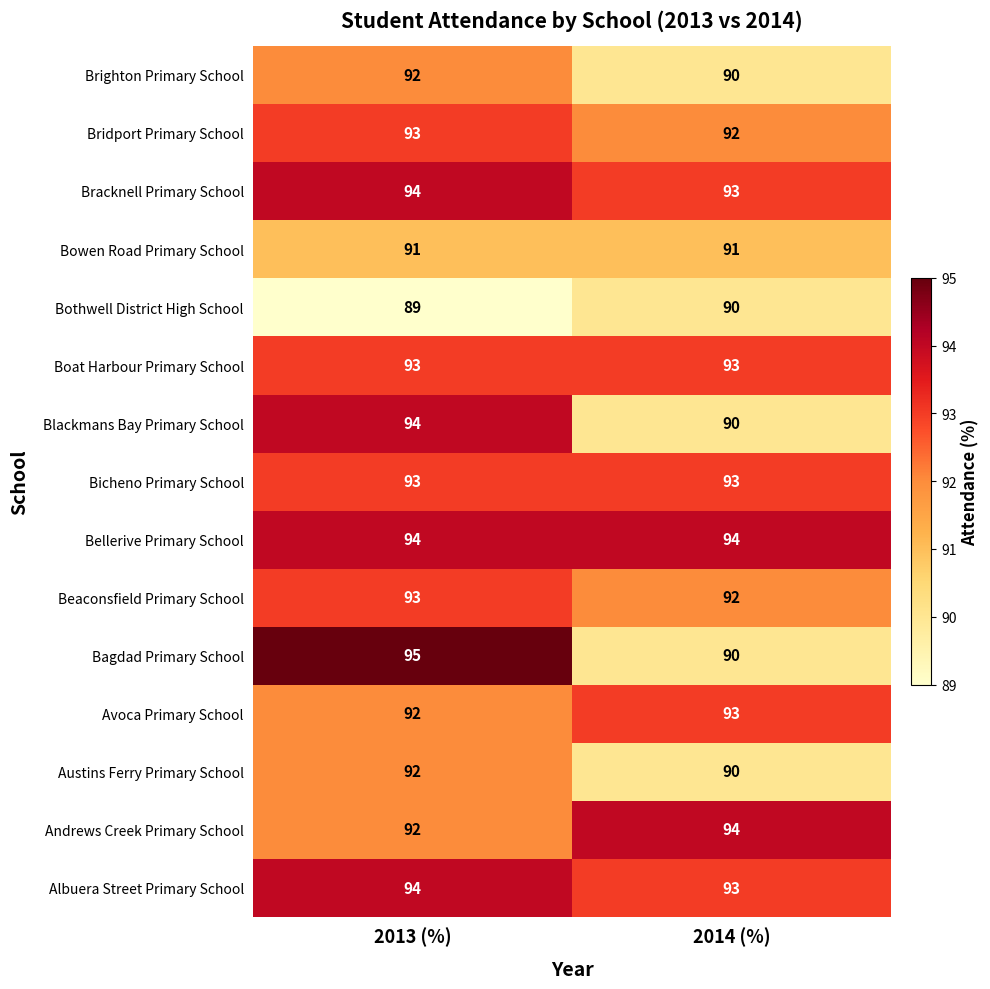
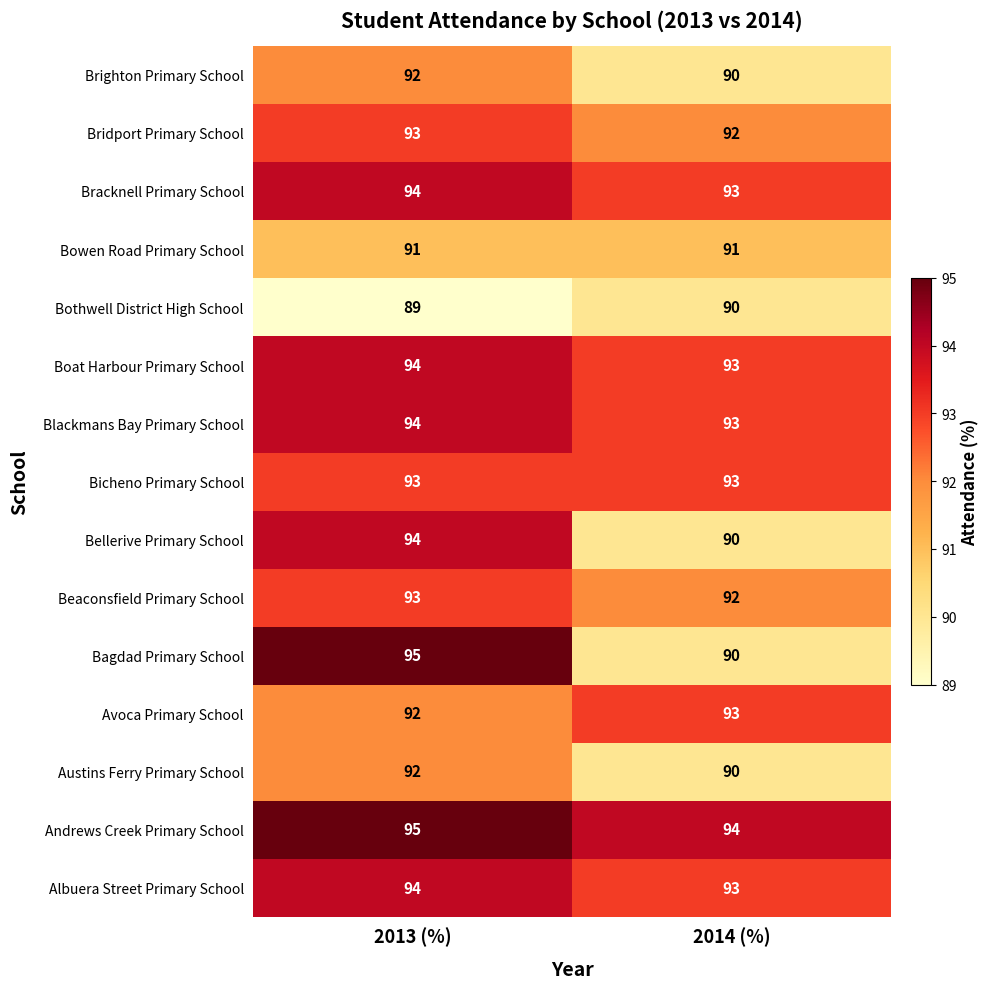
  {
    "Brighton Primary School": {
      "2013 (%)": 92,
      "2014 (%)": 90
    },
    "Bridport Primary School": {
      "2013 (%)": 93,
      "2014 (%)": 92
    },
    "Bracknell Primary School": {
      "2013 (%)": 94,
      "2014 (%)": 93
    },
    "Bowen Road Primary School": {
      "2013 (%)": 91,
      "2014 (%)": 91
    },
    "Bothwell District High School": {
      "2013 (%)": 89,
      "2014 (%)": 90
    },
    "Boat Harbour Primary School": {
-     "2013 (%)": 93,
+     "2013 (%)": 94,
      "2014 (%)": 93
    },
    "Blackmans Bay Primary School": {
      "2013 (%)": 94,
-     "2014 (%)": 90
+     "2014 (%)": 93
    },
    "Bicheno Primary School": {
      "2013 (%)": 93,
      "2014 (%)": 93
    },
    "Bellerive Primary School": {
      "2013 (%)": 94,
-     "2014 (%)": 94
+     "2014 (%)": 90
    },
    "Beaconsfield Primary School": {
      "2013 (%)": 93,
      "2014 (%)": 92
    },
    "Bagdad Primary School": {
      "2013 (%)": 95,
      "2014 (%)": 90
    },
    "Avoca Primary School": {
      "2013 (%)": 92,
      "2014 (%)": 93
    },
    "Austins Ferry Primary School": {
      "2013 (%)": 92,
      "2014 (%)": 90
    },
    "Andrews Creek Primary School": {
-     "2013 (%)": 92,
+     "2013 (%)": 95,
      "2014 (%)": 94
    },
    "Albuera Street Primary School": {
      "2013 (%)": 94,
      "2014 (%)": 93
    }
  }
